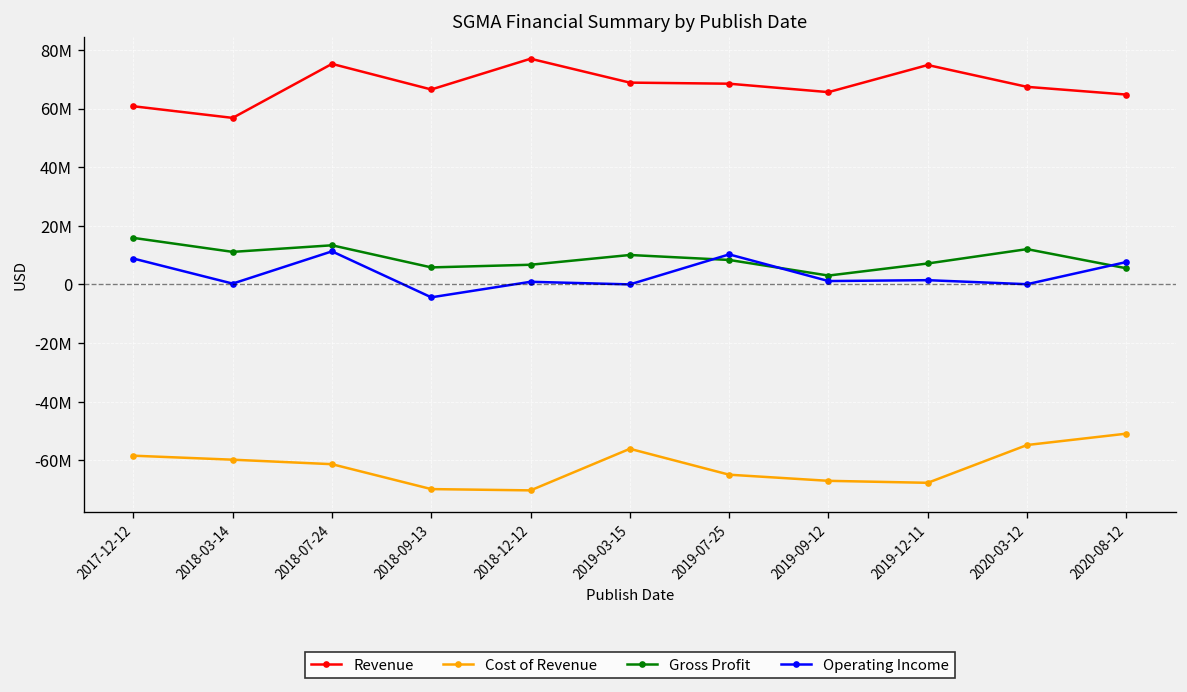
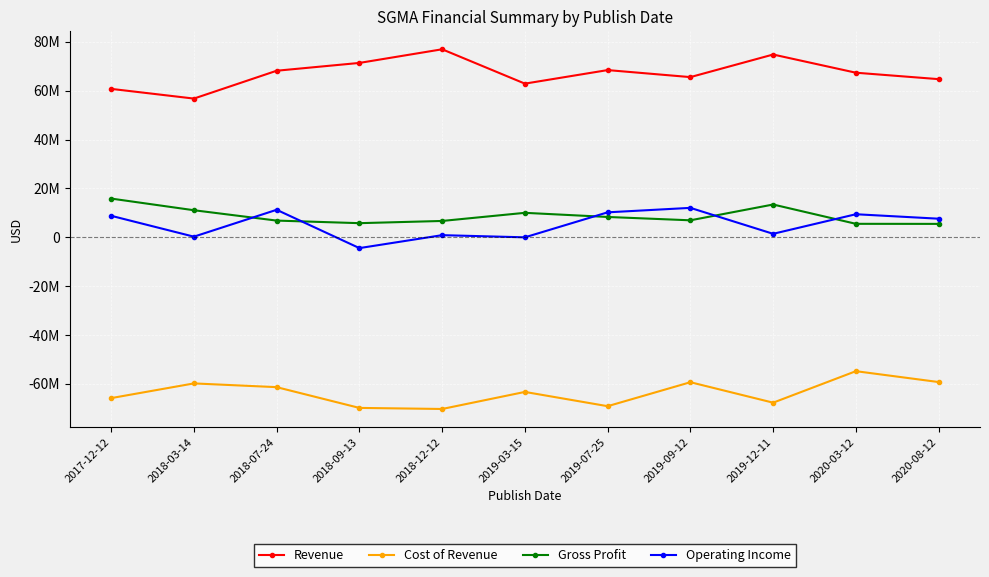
  {
    "Revenue": {
      "2017-12-12": 61000000,
      "2018-03-14": 57000000,
-     "2018-07-24": 75000000,
-     "2018-09-13": 67000000,
+     "2018-07-24": 68000000,
+     "2018-09-13": 71000000,
      "2018-12-12": 77000000,
-     "2019-03-15": 69000000,
+     "2019-03-15": 63000000,
      "2019-07-25": 68000000,
      "2019-09-12": 66000000,
      "2019-12-11": 75000000,
      "2020-03-12": 67000000,
      "2020-08-12": 65000000
    },
    "Cost of Revenue": {
-     "2017-12-12": -58000000,
+     "2017-12-12": -66000000,
      "2018-03-14": -60000000,
      "2018-07-24": -61000000,
      "2018-09-13": -70000000,
      "2018-12-12": -70000000,
-     "2019-03-15": -56000000,
-     "2019-07-25": -65000000,
-     "2019-09-12": -67000000,
+     "2019-03-15": -63000000,
+     "2019-07-25": -69000000,
+     "2019-09-12": -59000000,
      "2019-12-11": -68000000,
      "2020-03-12": -55000000,
-     "2020-08-12": -51000000
+     "2020-08-12": -59000000
    },
    "Gross Profit": {
      "2017-12-12": 16000000,
      "2018-03-14": 11000000,
-     "2018-07-24": 13000000,
+     "2018-07-24": 7000000,
      "2018-09-13": 6000000,
      "2018-12-12": 7000000,
      "2019-03-15": 10000000,
      "2019-07-25": 8000000,
-     "2019-09-12": 3000000,
-     "2019-12-11": 7000000,
-     "2020-03-12": 12000000,
+     "2019-09-12": 7000000,
+     "2019-12-11": 13000000,
+     "2020-03-12": 6000000,
      "2020-08-12": 5000000
    },
    "Operating Income": {
      "2017-12-12": 9000000,
      "2018-03-14": 0,
      "2018-07-24": 11000000,
      "2018-09-13": -4000000,
      "2018-12-12": 1000000,
      "2019-03-15": 0,
      "2019-07-25": 10000000,
-     "2019-09-12": 1000000,
+     "2019-09-12": 12000000,
      "2019-12-11": 1000000,
-     "2020-03-12": 0,
+     "2020-03-12": 9000000,
      "2020-08-12": 8000000
    }
  }
